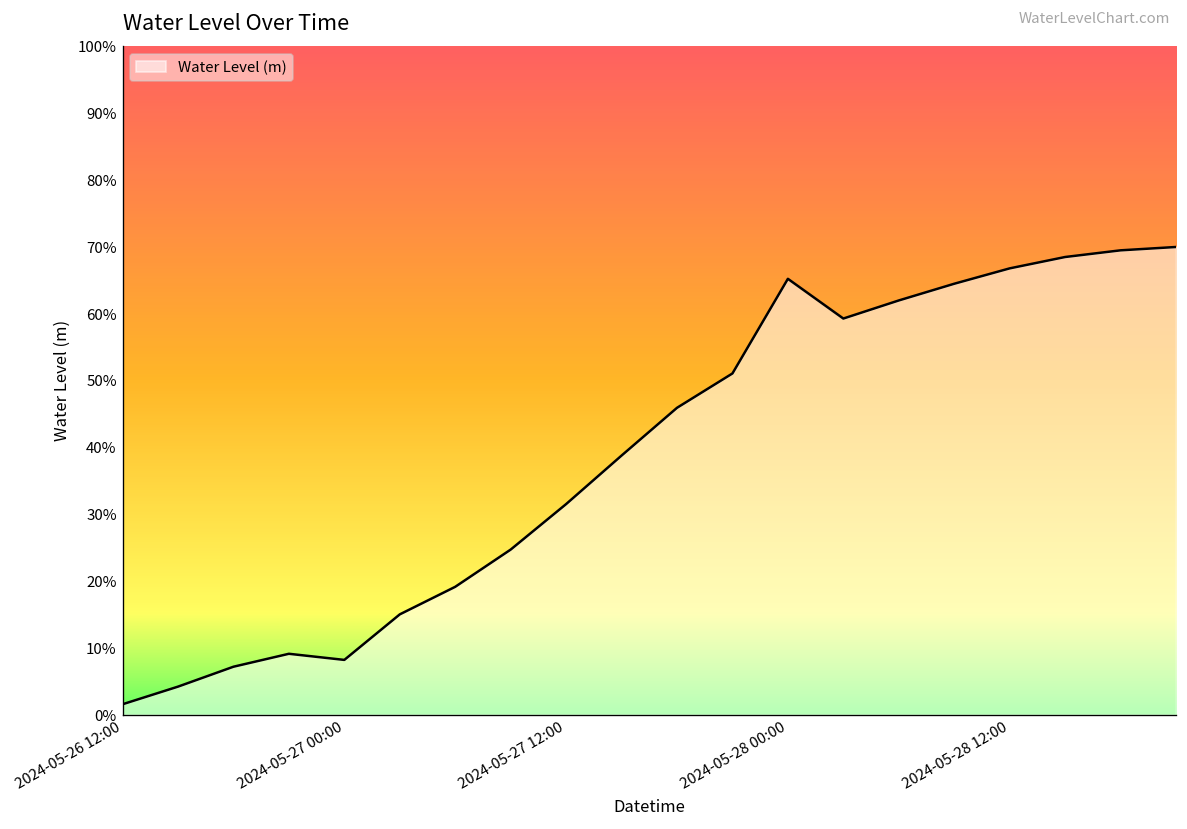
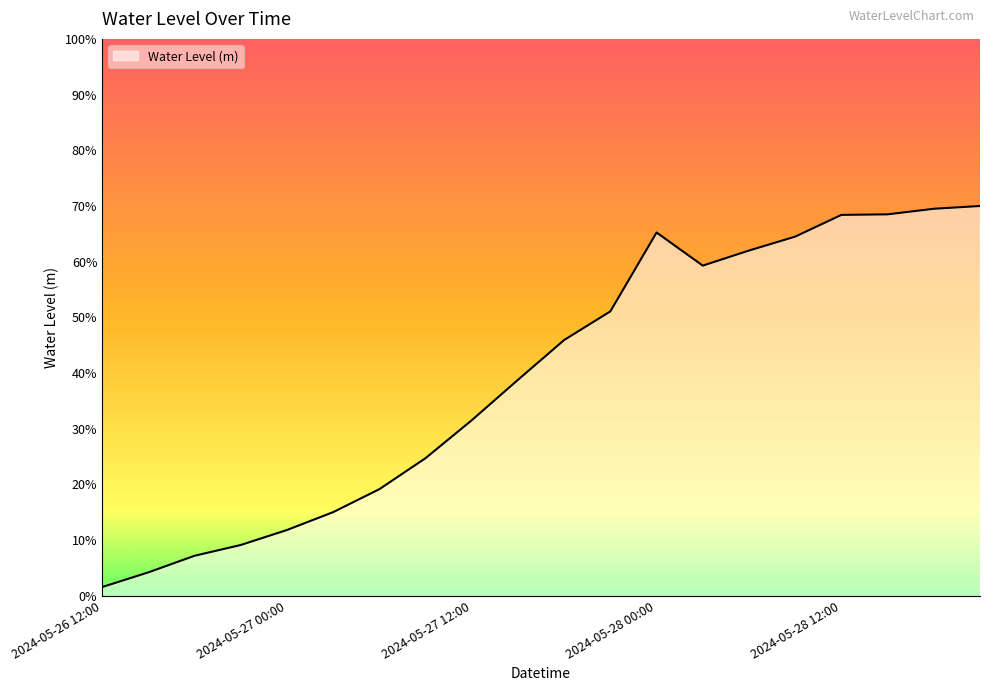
  {
    "2024-05-26 12:00": "2%",
-   "2024-05-27 00:00": "8%",
+   "2024-05-27 00:00": "12%",
    "2024-05-27 12:00": "32%",
    "2024-05-28 00:00": "65%",
-   "2024-05-28 12:00": "67%"
+   "2024-05-28 12:00": "68%"
  }
